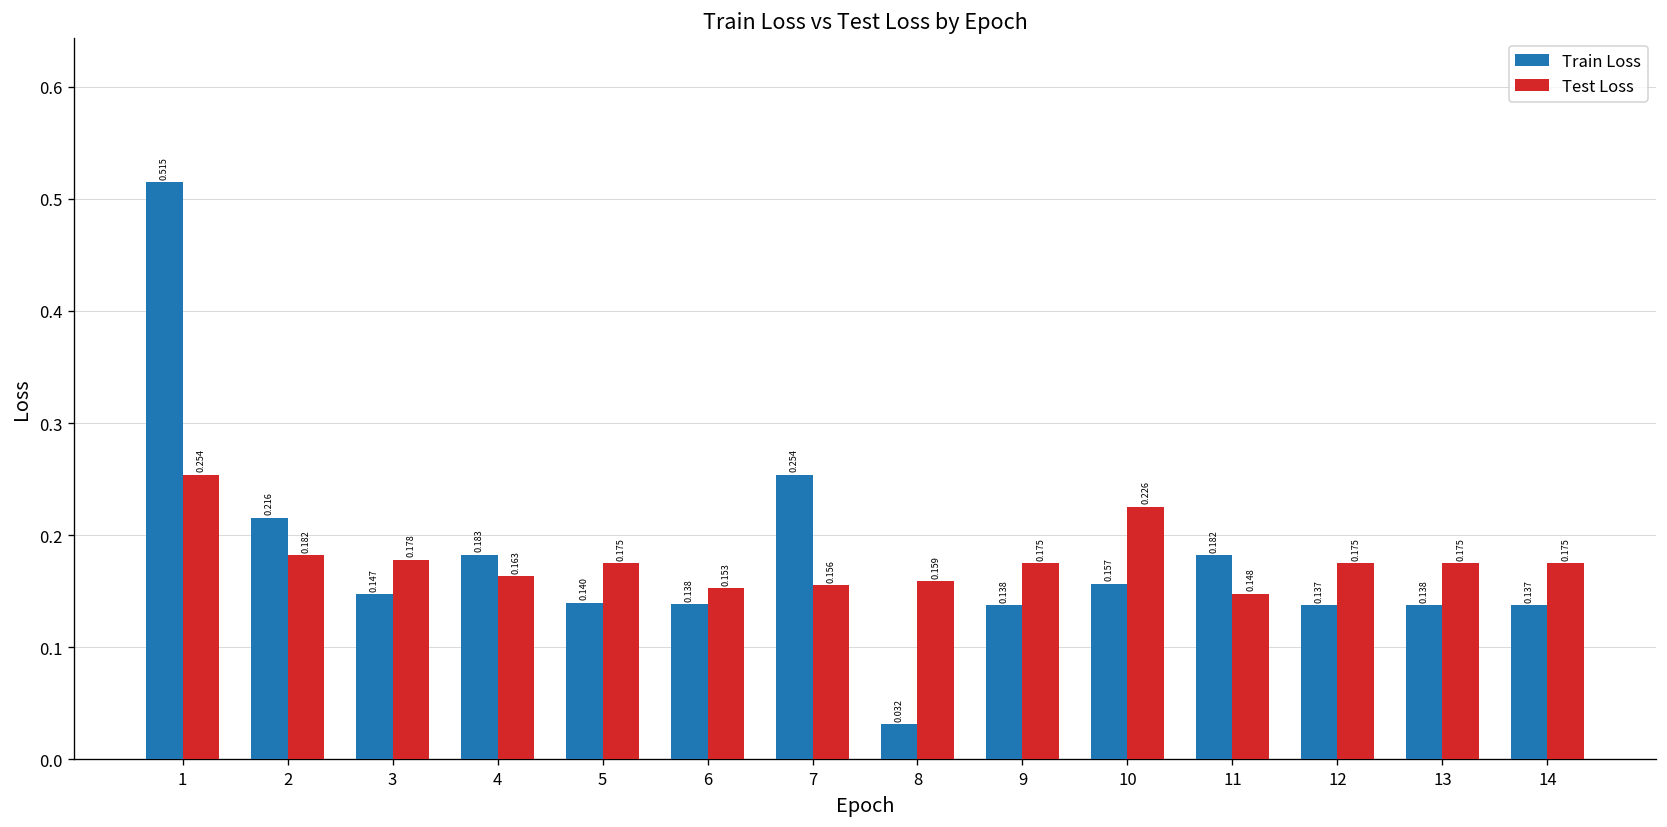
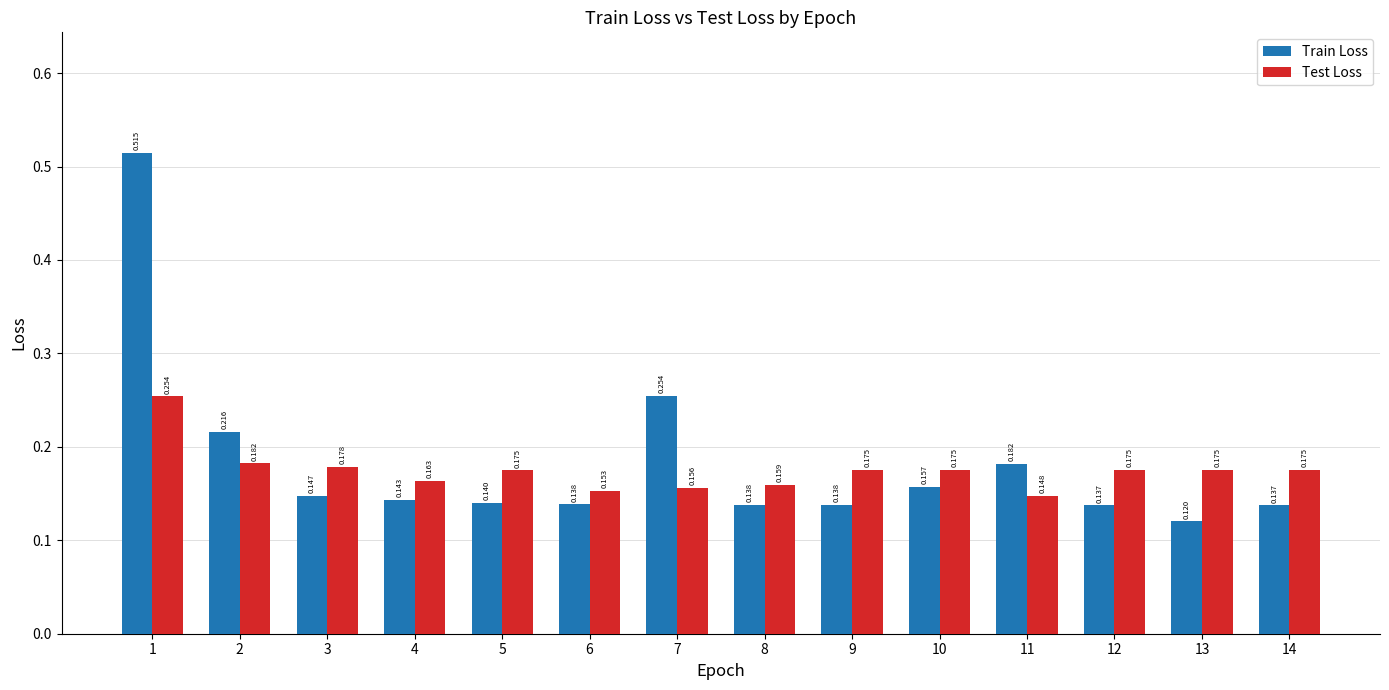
  {
    "Train Loss": {
      "1": 0.515,
      "2": 0.216,
      "3": 0.147,
-     "4": 0.183,
+     "4": 0.143,
      "5": 0.140,
      "6": 0.138,
      "7": 0.254,
-     "8": 0.032,
+     "8": 0.138,
      "9": 0.138,
      "10": 0.157,
      "11": 0.182,
      "12": 0.137,
-     "13": 0.138,
+     "13": 0.120,
      "14": 0.137
    },
    "Test Loss": {
      "1": 0.254,
      "2": 0.182,
      "3": 0.178,
      "4": 0.163,
      "5": 0.175,
      "6": 0.153,
      "7": 0.156,
      "8": 0.159,
      "9": 0.175,
-     "10": 0.226,
+     "10": 0.175,
      "11": 0.148,
      "12": 0.175,
      "13": 0.175,
      "14": 0.175
    }
  }
